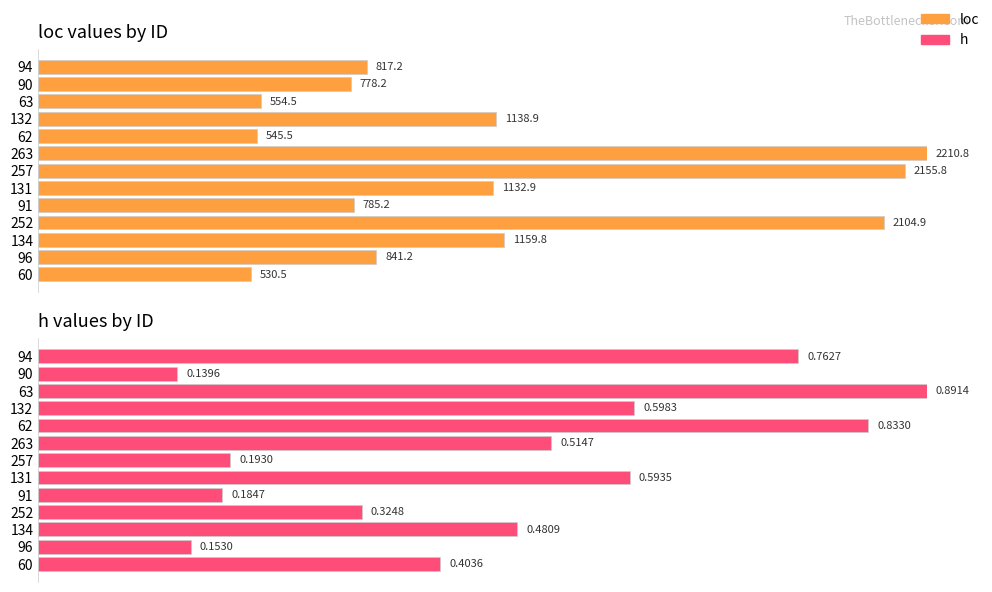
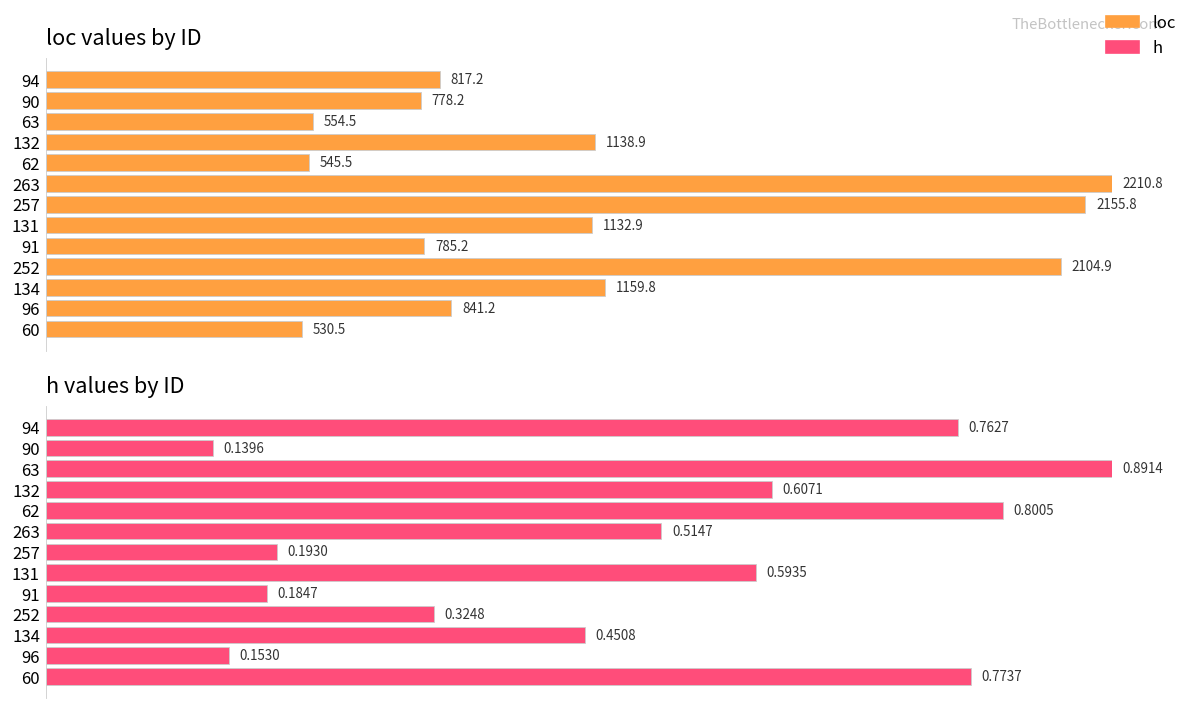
  {
    "h values by ID": {
-     "132": 0.5983,
-     "62": 0.8330,
-     "134": 0.4809,
-     "60": 0.4036
+     "132": 0.6071,
+     "62": 0.8005,
+     "134": 0.4508,
+     "60": 0.7737
    }
  }
